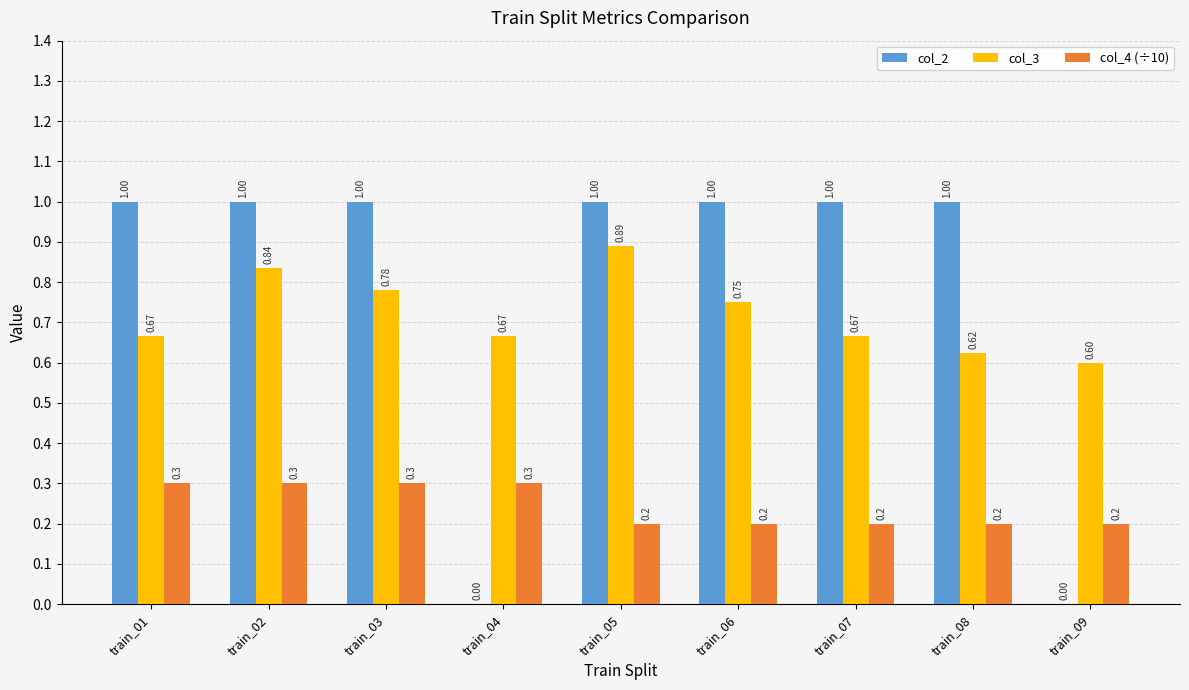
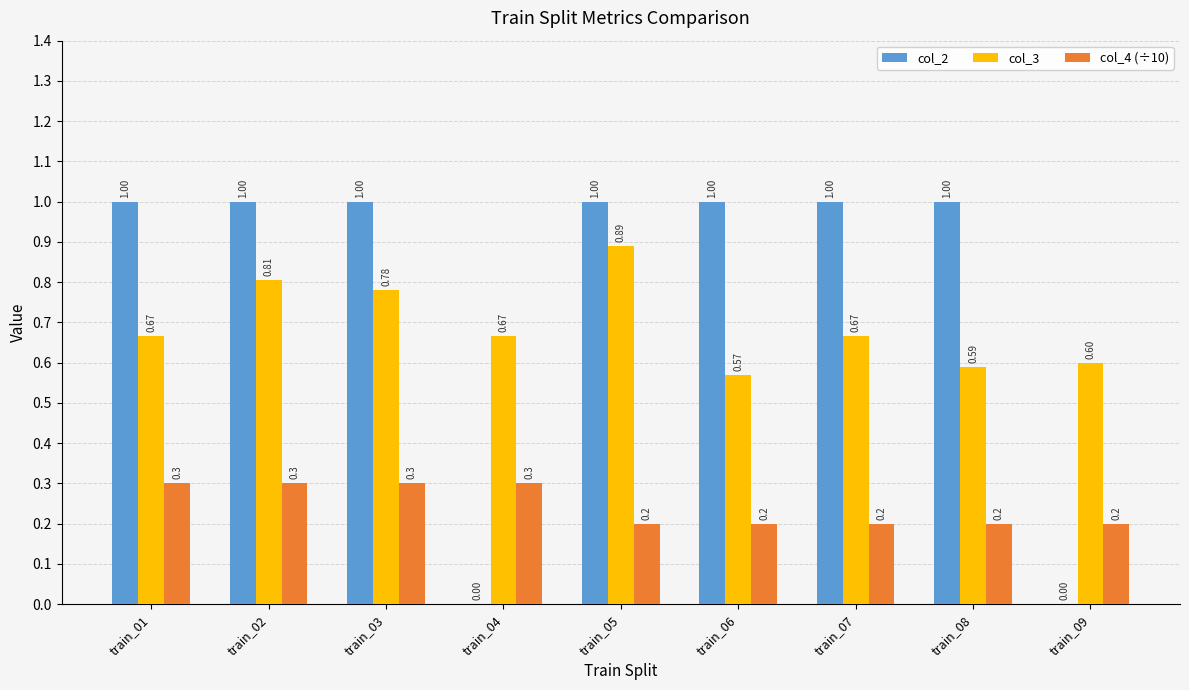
  {
    "col_2": {
      "train_01": 1.00,
      "train_02": 1.00,
      "train_03": 1.00,
      "train_04": 0.00,
      "train_05": 1.00,
      "train_06": 1.00,
      "train_07": 1.00,
      "train_08": 1.00,
      "train_09": 0.00
    },
    "col_3": {
      "train_01": 0.67,
-     "train_02": 0.84,
+     "train_02": 0.81,
      "train_03": 0.78,
      "train_04": 0.67,
      "train_05": 0.89,
-     "train_06": 0.75,
+     "train_06": 0.57,
      "train_07": 0.67,
-     "train_08": 0.62,
+     "train_08": 0.59,
      "train_09": 0.60
    },
    "col_4 (÷10)": {
      "train_01": 0.3,
      "train_02": 0.3,
      "train_03": 0.3,
      "train_04": 0.3,
      "train_05": 0.2,
      "train_06": 0.2,
      "train_07": 0.2,
      "train_08": 0.2,
      "train_09": 0.2
    }
  }
